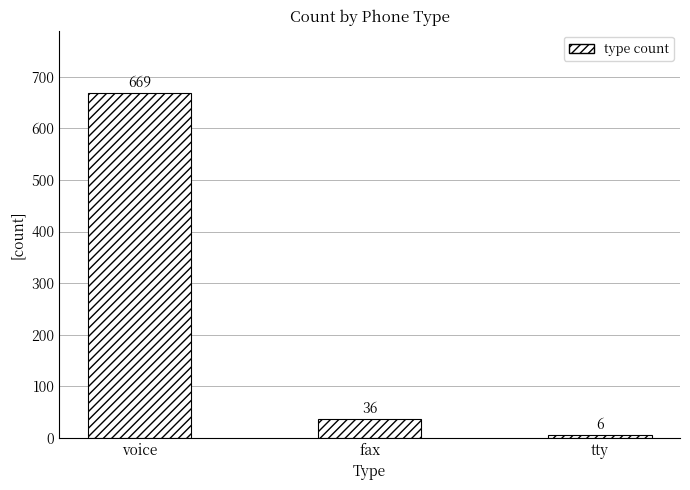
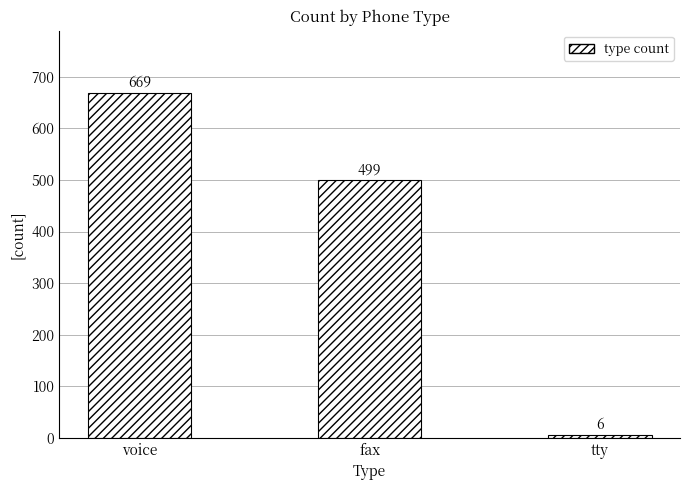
  {
    "voice": 669,
-   "fax": 36,
+   "fax": 499,
    "tty": 6
  }
